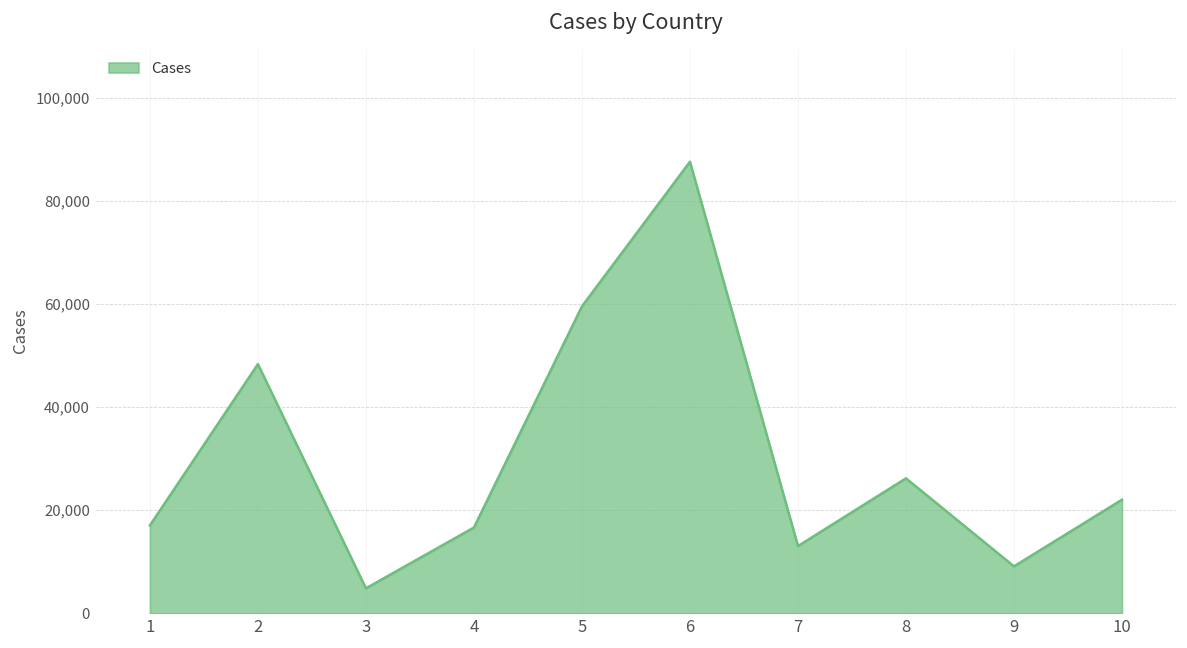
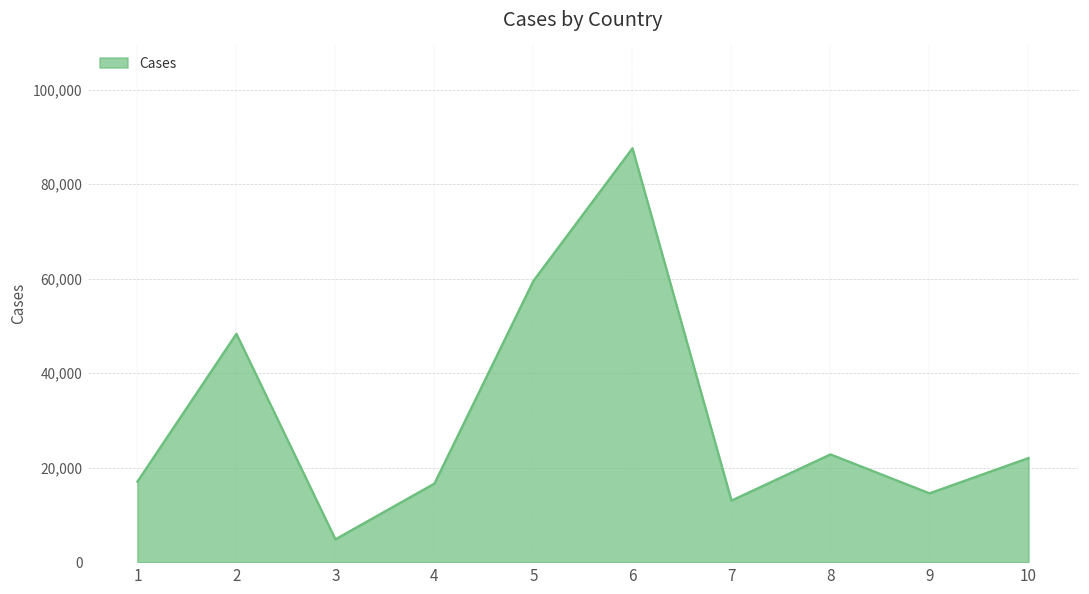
  {
    "1": "17,000",
    "2": "48,000",
    "3": "5,000",
    "4": "17,000",
    "5": "60,000",
    "6": "88,000",
    "7": "13,000",
-   "8": "26,000",
-   "9": "9,000",
+   "8": "23,000",
+   "9": "15,000",
    "10": "22,000"
  }
